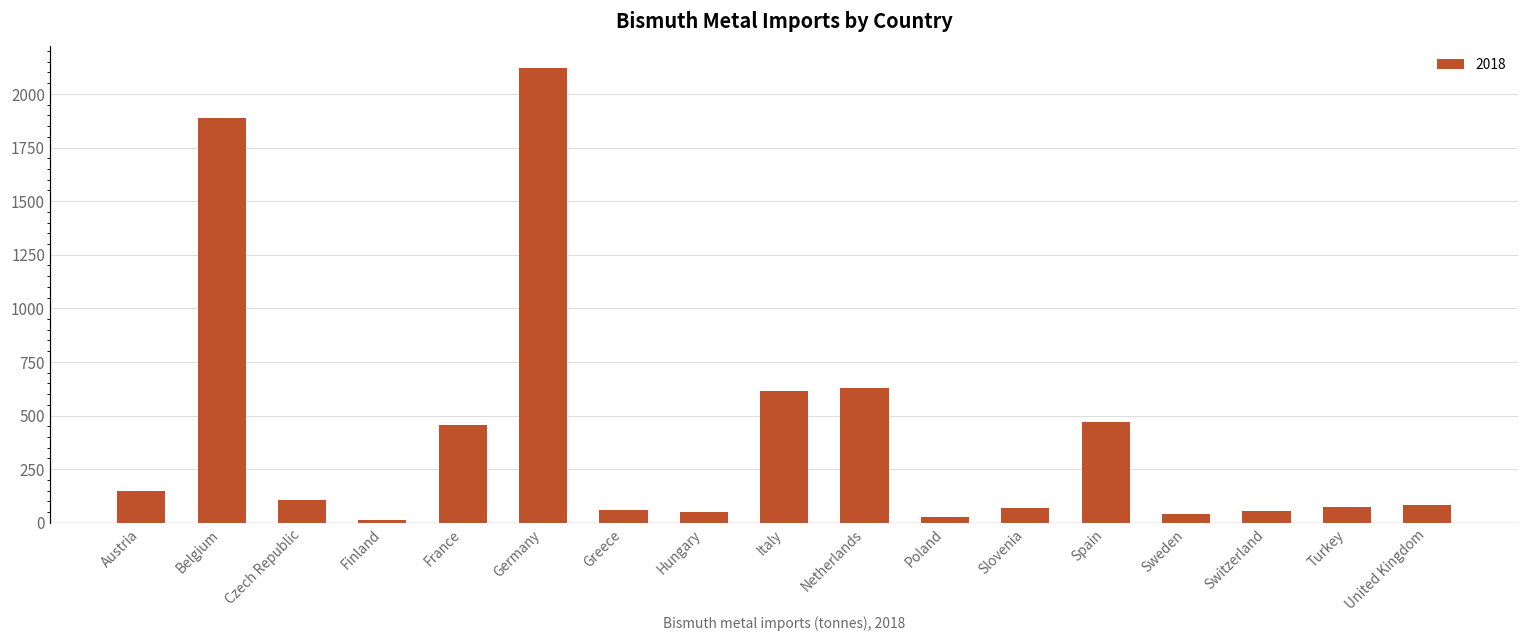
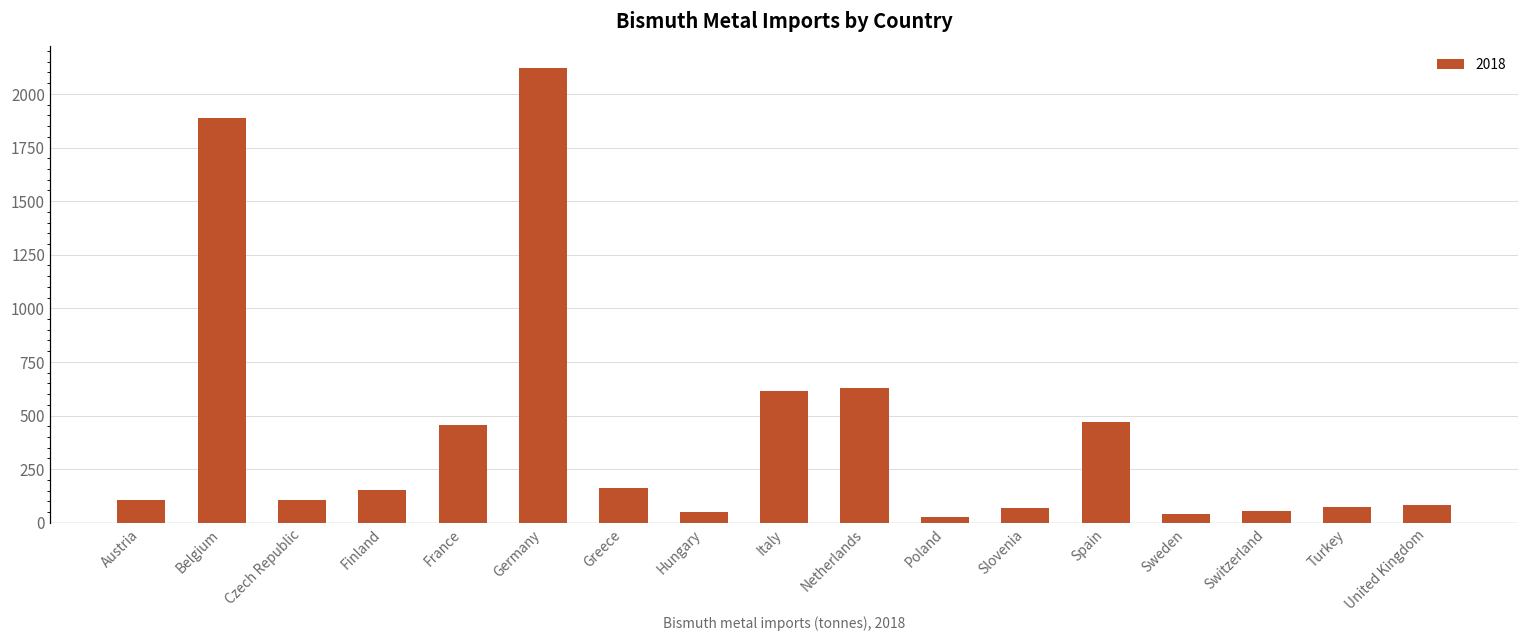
  {
-   "Austria": 150,
+   "Austria": 100,
    "Belgium": 1890,
    "Czech Republic": 110,
-   "Finland": 20,
+   "Finland": 150,
    "France": 460,
    "Germany": 2120,
-   "Greece": 60,
+   "Greece": 160,
    "Hungary": 50,
    "Italy": 610,
    "Netherlands": 630,
    "Poland": 30,
    "Slovenia": 70,
    "Spain": 470,
    "Sweden": 40,
    "Switzerland": 50,
    "Turkey": 70,
    "United Kingdom": 80
  }
